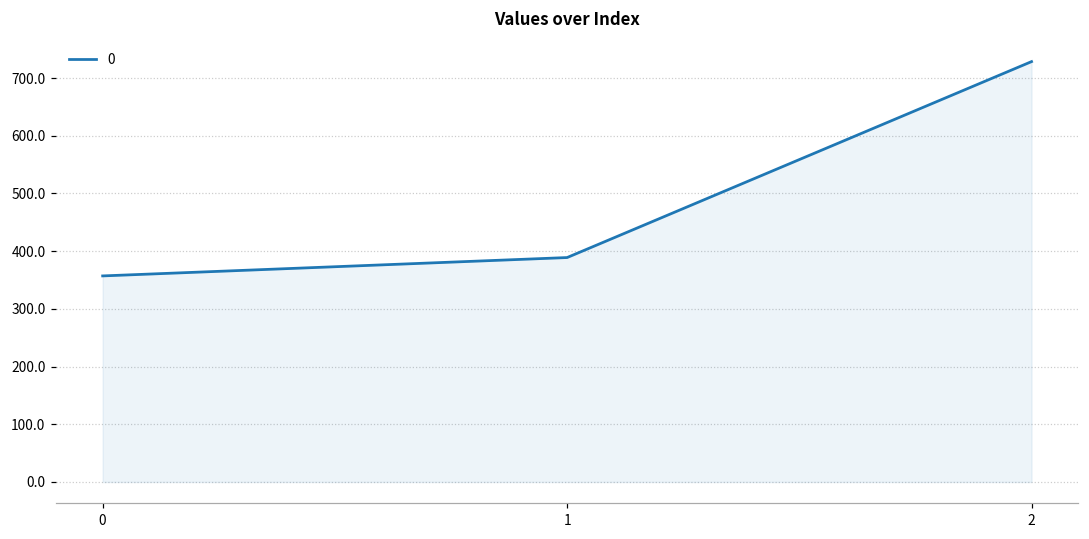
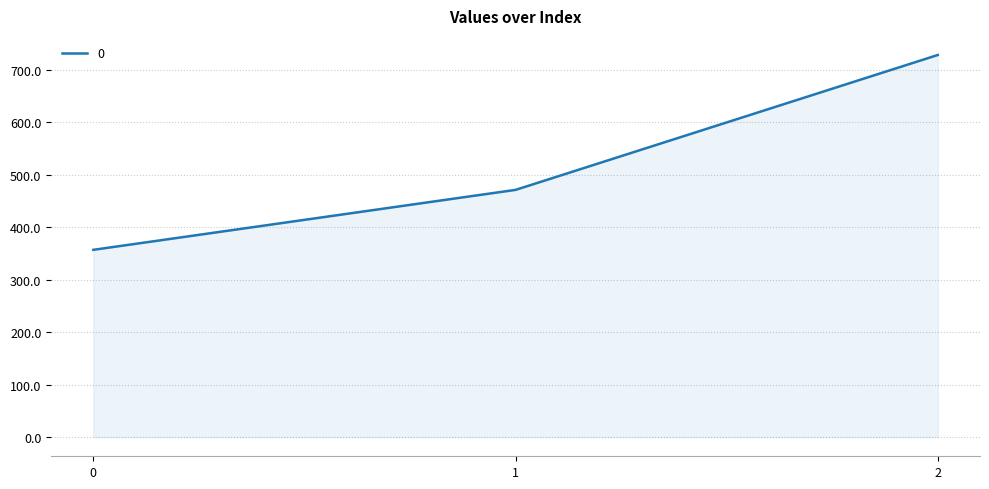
  {
    "0": 360,
-   "1": 390,
+   "1": 470,
    "2": 730
  }
